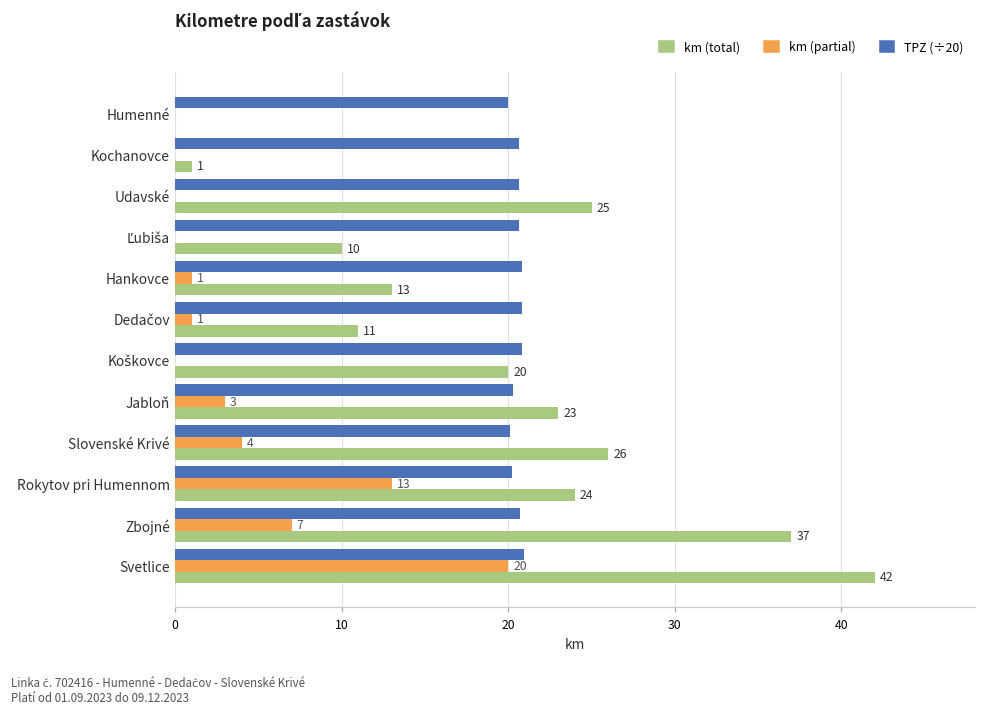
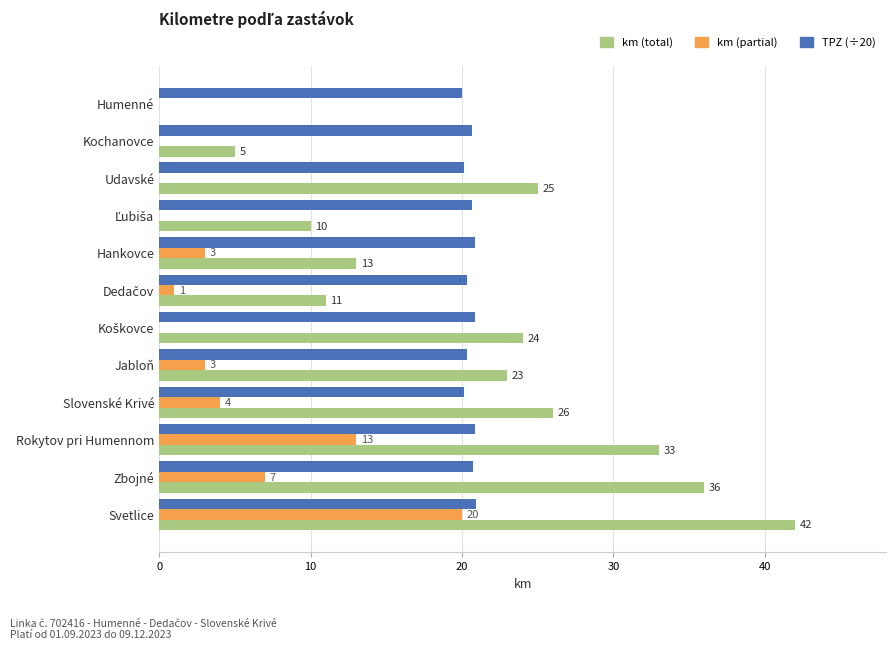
  {
    "km (total)": {
-     "Kochanovce": 1,
+     "Kochanovce": 5,
      "Udavské": 25,
      "Ľubiša": 10,
      "Hankovce": 13,
      "Dedačov": 11,
-     "Koškovce": 20,
+     "Koškovce": 24,
      "Jabloň": 23,
      "Slovenské Krivé": 26,
-     "Rokytov pri Humennom": 24,
-     "Zbojné": 37,
+     "Rokytov pri Humennom": 33,
+     "Zbojné": 36,
      "Svetlice": 42
    },
    "km (partial)": {
-     "Hankovce": 1,
+     "Hankovce": 3,
      "Dedačov": 1,
      "Jabloň": 3,
      "Slovenské Krivé": 4,
      "Rokytov pri Humennom": 13,
      "Zbojné": 7,
      "Svetlice": 20
    },
    "TPZ (÷20)": {
      "Humenné": 20.0,
      "Kochanovce": 20.7,
-     "Udavské": 20.7,
+     "Udavské": 20.1,
      "Ľubiša": 20.7,
      "Hankovce": 20.9,
-     "Dedačov": 20.9,
+     "Dedačov": 20.3,
      "Koškovce": 20.9,
      "Jabloň": 20.3,
      "Slovenské Krivé": 20.1,
-     "Rokytov pri Humennom": 20.2,
+     "Rokytov pri Humennom": 20.9,
      "Zbojné": 20.7,
      "Svetlice": 21.0
    }
  }
